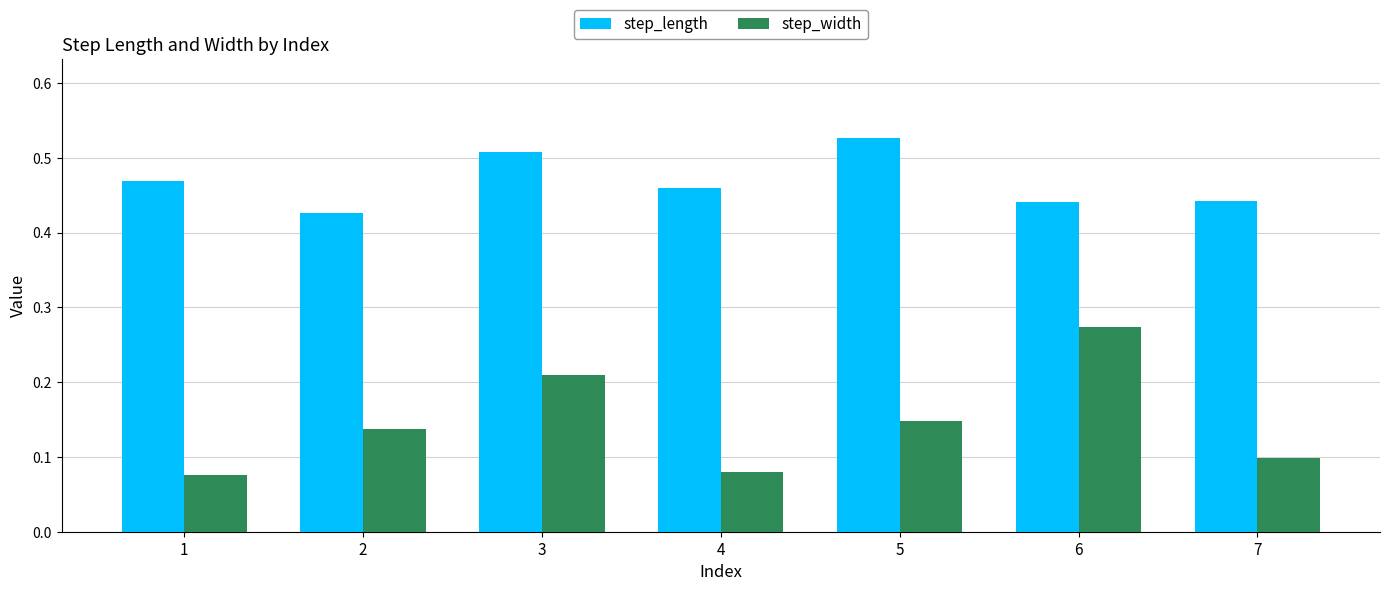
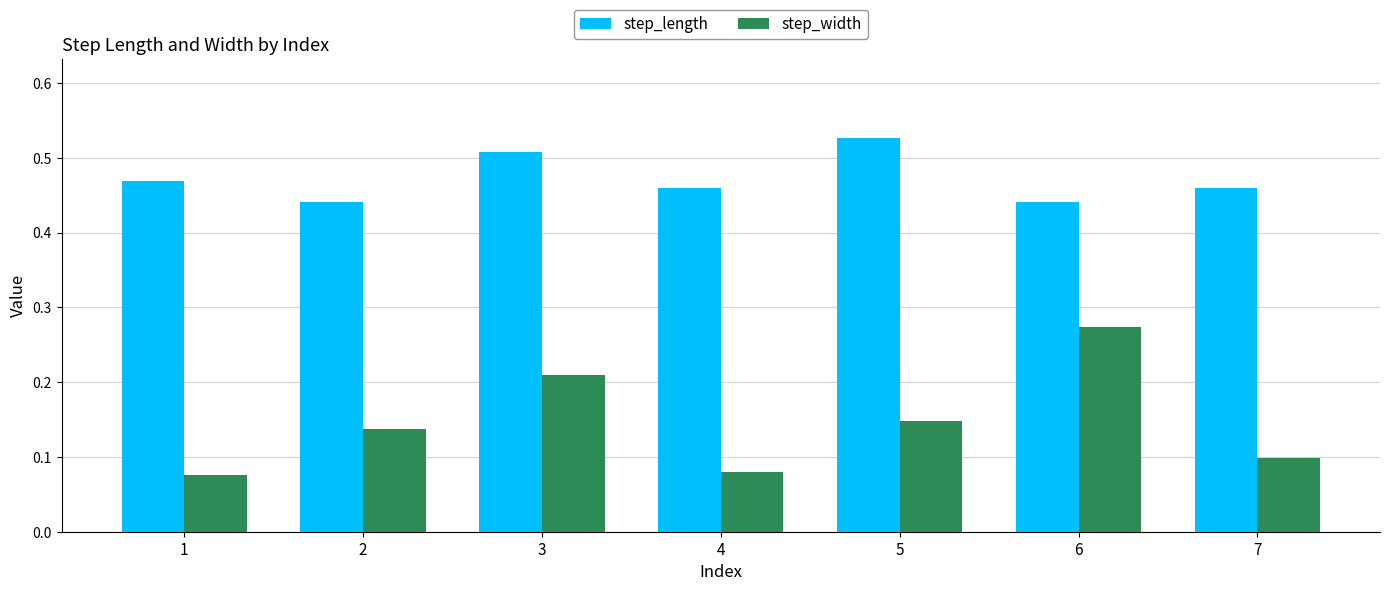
  {
    "step_length": {
      "1": 0.47,
-     "2": 0.43,
+     "2": 0.44,
      "3": 0.51,
      "4": 0.46,
      "5": 0.53,
      "6": 0.44,
-     "7": 0.44
+     "7": 0.46
    },
    "step_width": {
      "1": 0.08,
      "2": 0.14,
      "3": 0.21,
      "4": 0.08,
      "5": 0.15,
      "6": 0.27,
      "7": 0.10
    }
  }
